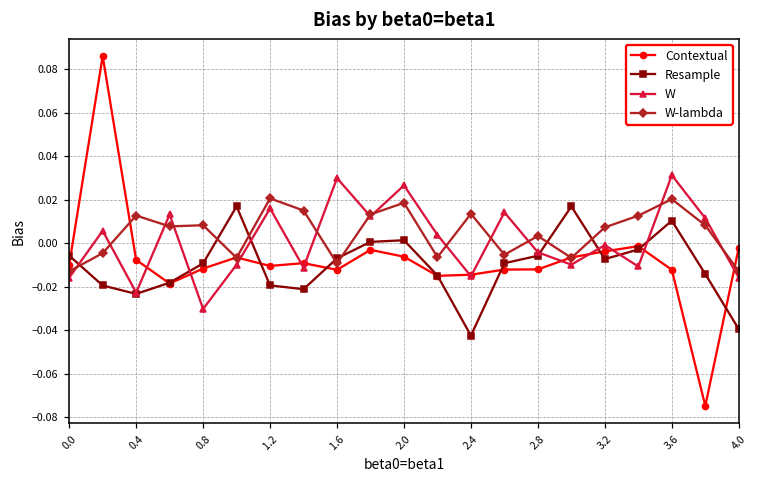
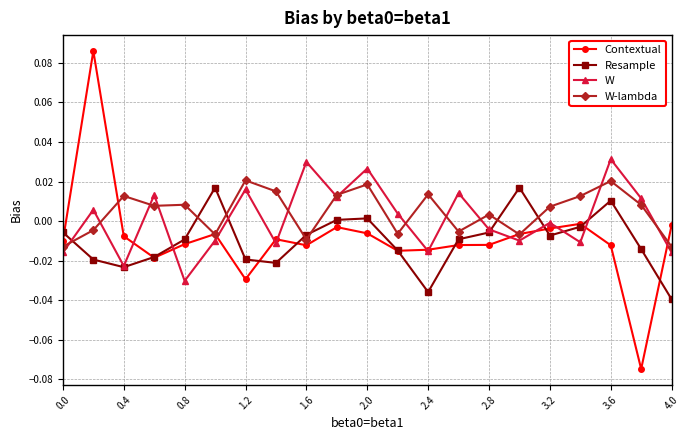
  {
    "Contextual": {
      "0.0": -0.010,
      "0.4": -0.008,
      "0.8": -0.012,
-     "1.2": -0.010,
+     "1.2": -0.029,
      "1.6": -0.012,
      "2.0": -0.006,
      "2.8": -0.012,
      "3.2": -0.004,
      "3.6": -0.012,
      "4.0": -0.002
    },
    "Resample": {
      "0.0": -0.006,
      "0.8": -0.009,
      "1.2": -0.019,
      "1.6": -0.007,
      "2.0": 0.001,
-     "2.4": -0.042,
+     "2.4": -0.036,
      "2.8": -0.006,
      "3.2": -0.007,
      "3.6": 0.010,
      "4.0": -0.039
    }
  }
